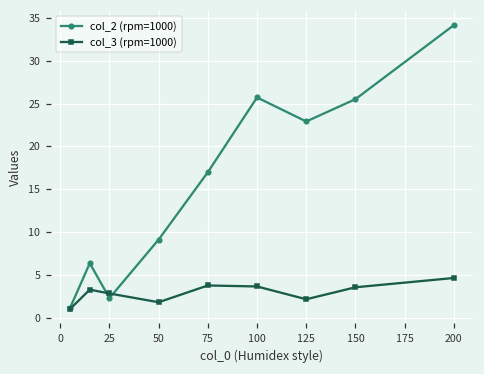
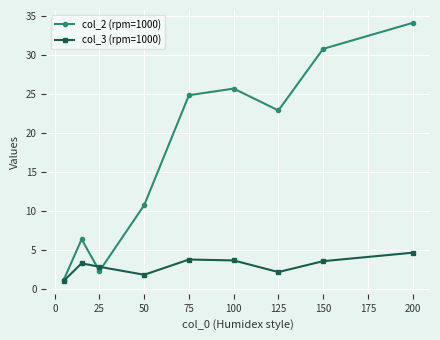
  {
    "col_2 (rpm=1000)": {
      "25": 2,
-     "50": 9,
-     "75": 17,
+     "50": 11,
+     "75": 25,
      "100": 26,
      "125": 23,
-     "150": 26,
+     "150": 31,
      "200": 34
    },
    "col_3 (rpm=1000)": {
      "25": 3,
      "50": 2,
      "75": 4,
      "100": 4,
      "125": 2,
      "150": 4,
      "200": 5
    }
  }
